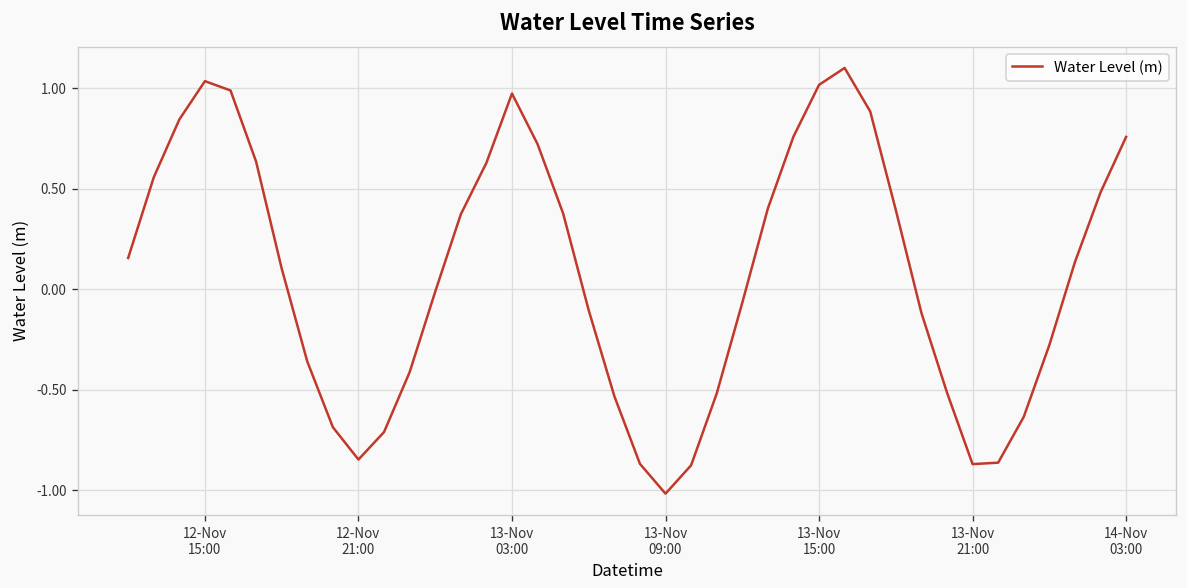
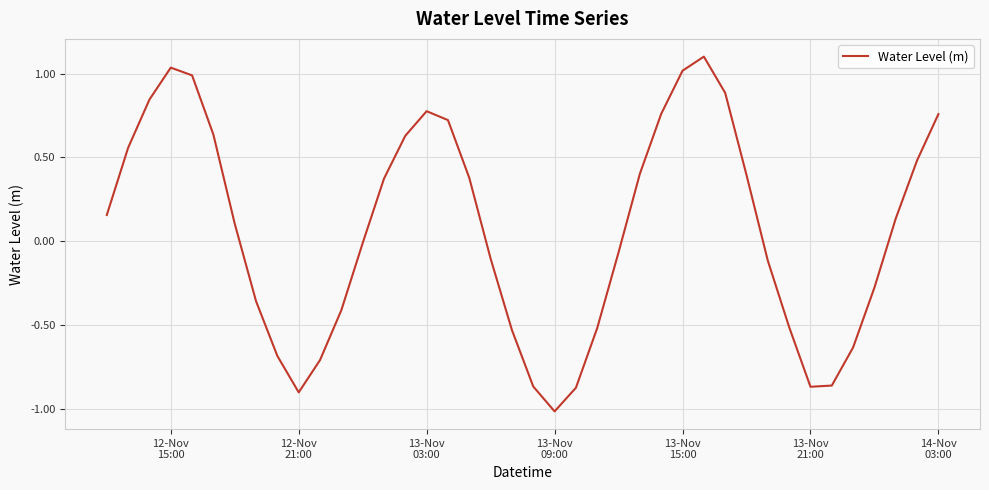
  {
    "12-Nov 15:00": 1.04,
-   "12-Nov 21:00": -0.85,
-   "13-Nov 03:00": 0.97,
+   "12-Nov 21:00": -0.90,
+   "13-Nov 03:00": 0.78,
    "13-Nov 09:00": -1.02,
    "13-Nov 15:00": 1.02,
    "13-Nov 21:00": -0.87,
    "14-Nov 03:00": 0.76
  }
